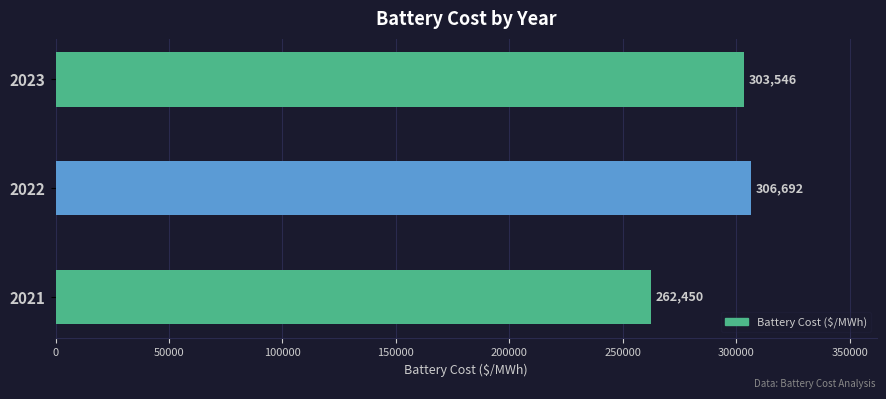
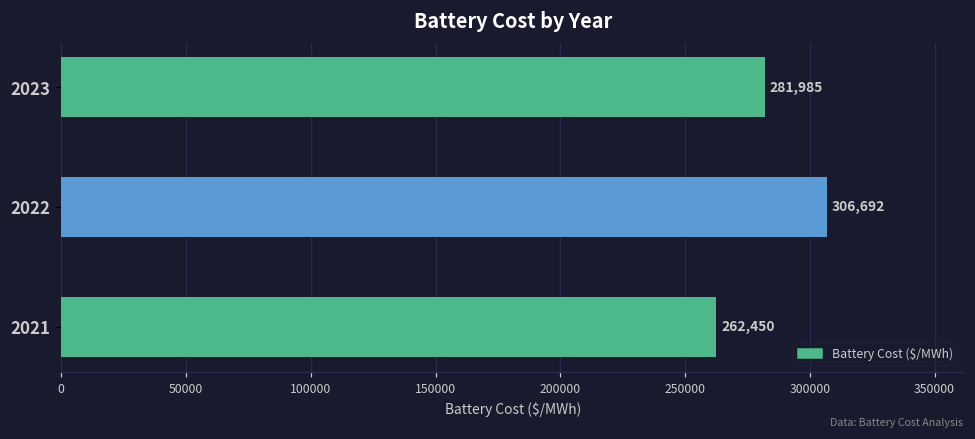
  {
-   "2023": "303,546",
+   "2023": "281,985",
    "2022": "306,692",
    "2021": "262,450"
  }
